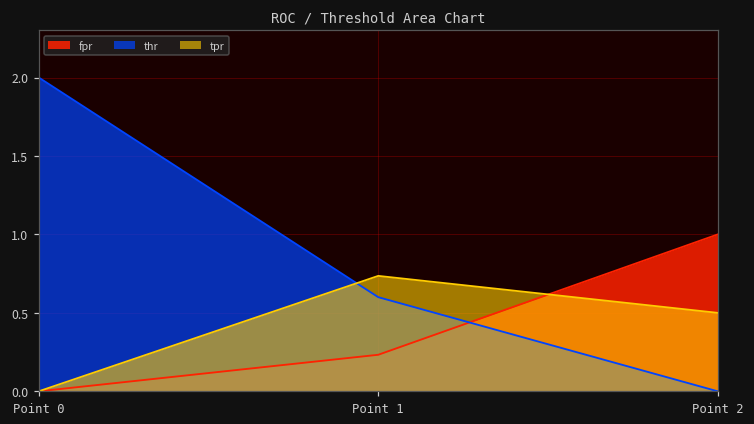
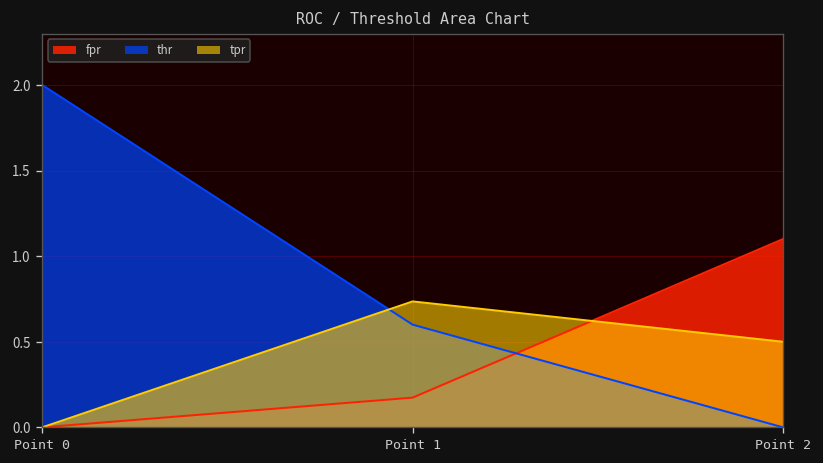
  {
    "fpr": {
-     "Point 1": 0.23,
-     "Point 2": 1.0
+     "Point 1": 0.17,
+     "Point 2": 1.1
    },
    "thr": {
      "Point 0": 2.00,
      "Point 1": 0.60,
      "Point 2": 0.00
    },
    "tpr": {
      "Point 1": 0.74,
      "Point 2": 0.50
    }
  }
